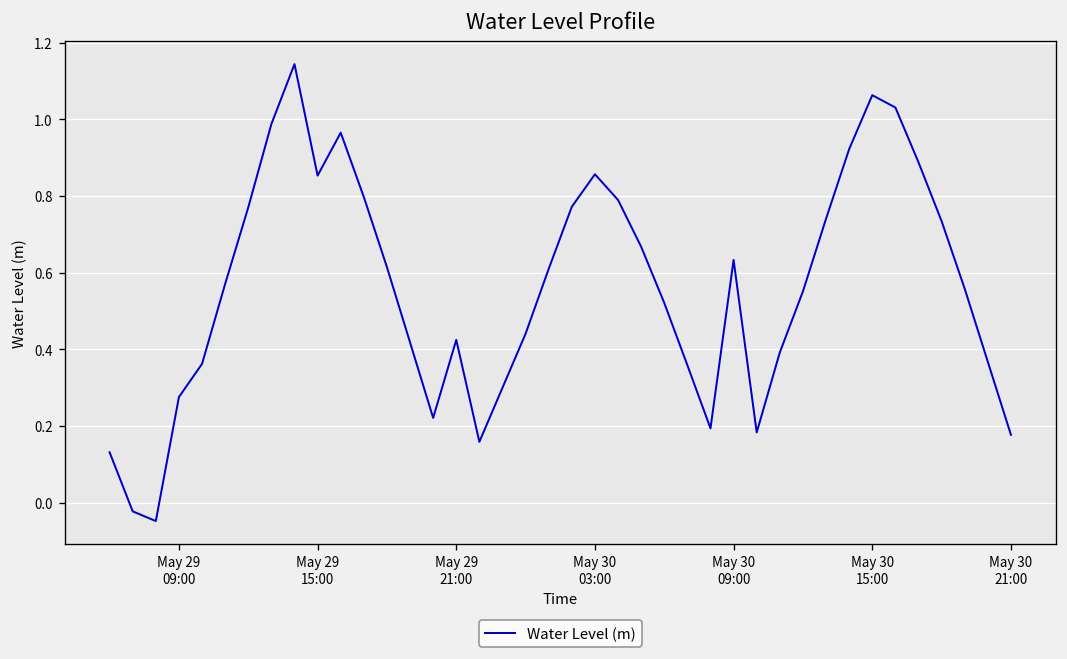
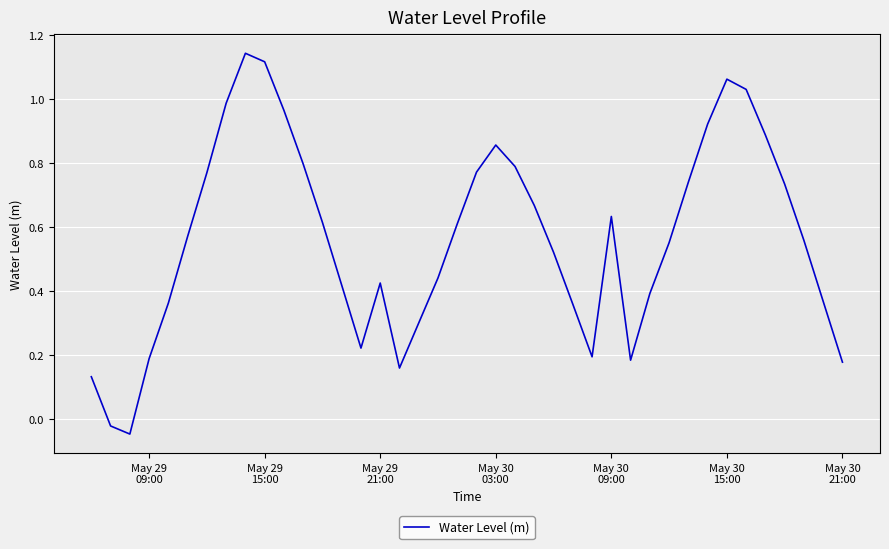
  {
-   "May 29 09:00": 0.28,
-   "May 29 15:00": 0.85,
+   "May 29 09:00": 0.19,
+   "May 29 15:00": 1.12,
    "May 29 21:00": 0.43,
    "May 30 03:00": 0.86,
    "May 30 09:00": 0.63,
    "May 30 15:00": 1.06,
    "May 30 21:00": 0.18
  }
